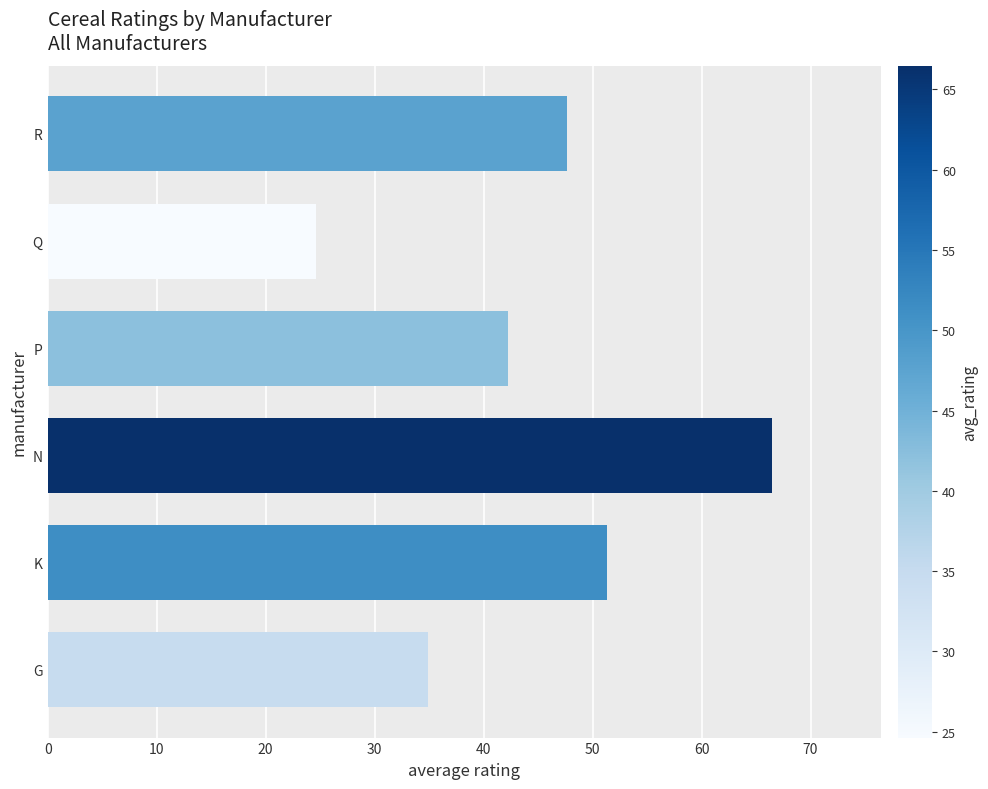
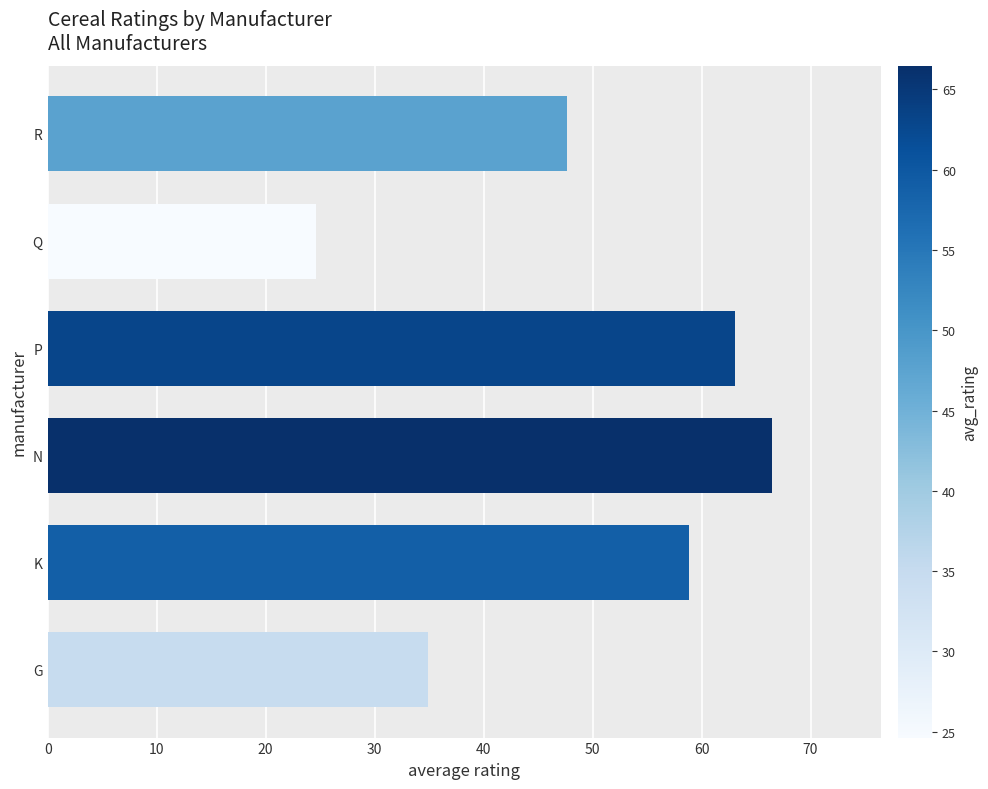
  {
    "R": 47.7,
    "Q": 24.6,
-   "P": 42.3,
+   "P": 63.1,
    "N": 66.5,
-   "K": 51.3,
+   "K": 58.9,
    "G": 34.9
  }
